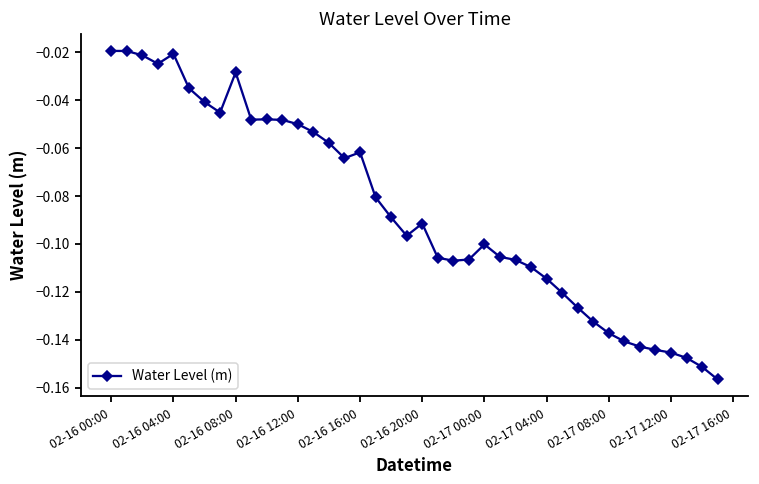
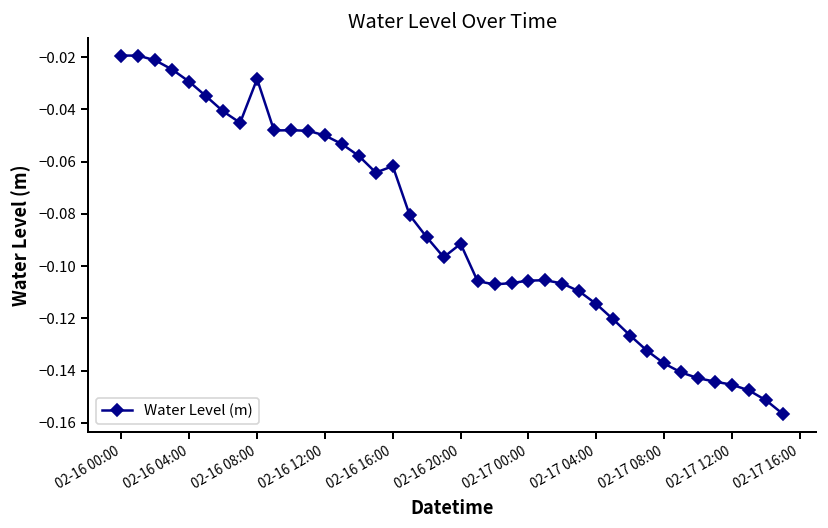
  {
    "02-16 00:00": -0.019,
-   "02-16 04:00": -0.021,
+   "02-16 04:00": -0.029,
    "02-16 08:00": -0.028,
    "02-16 12:00": -0.050,
    "02-16 16:00": -0.062,
    "02-16 20:00": -0.091,
-   "02-17 00:00": -0.100,
+   "02-17 00:00": -0.106,
    "02-17 04:00": -0.115,
    "02-17 08:00": -0.137,
    "02-17 12:00": -0.145
  }
